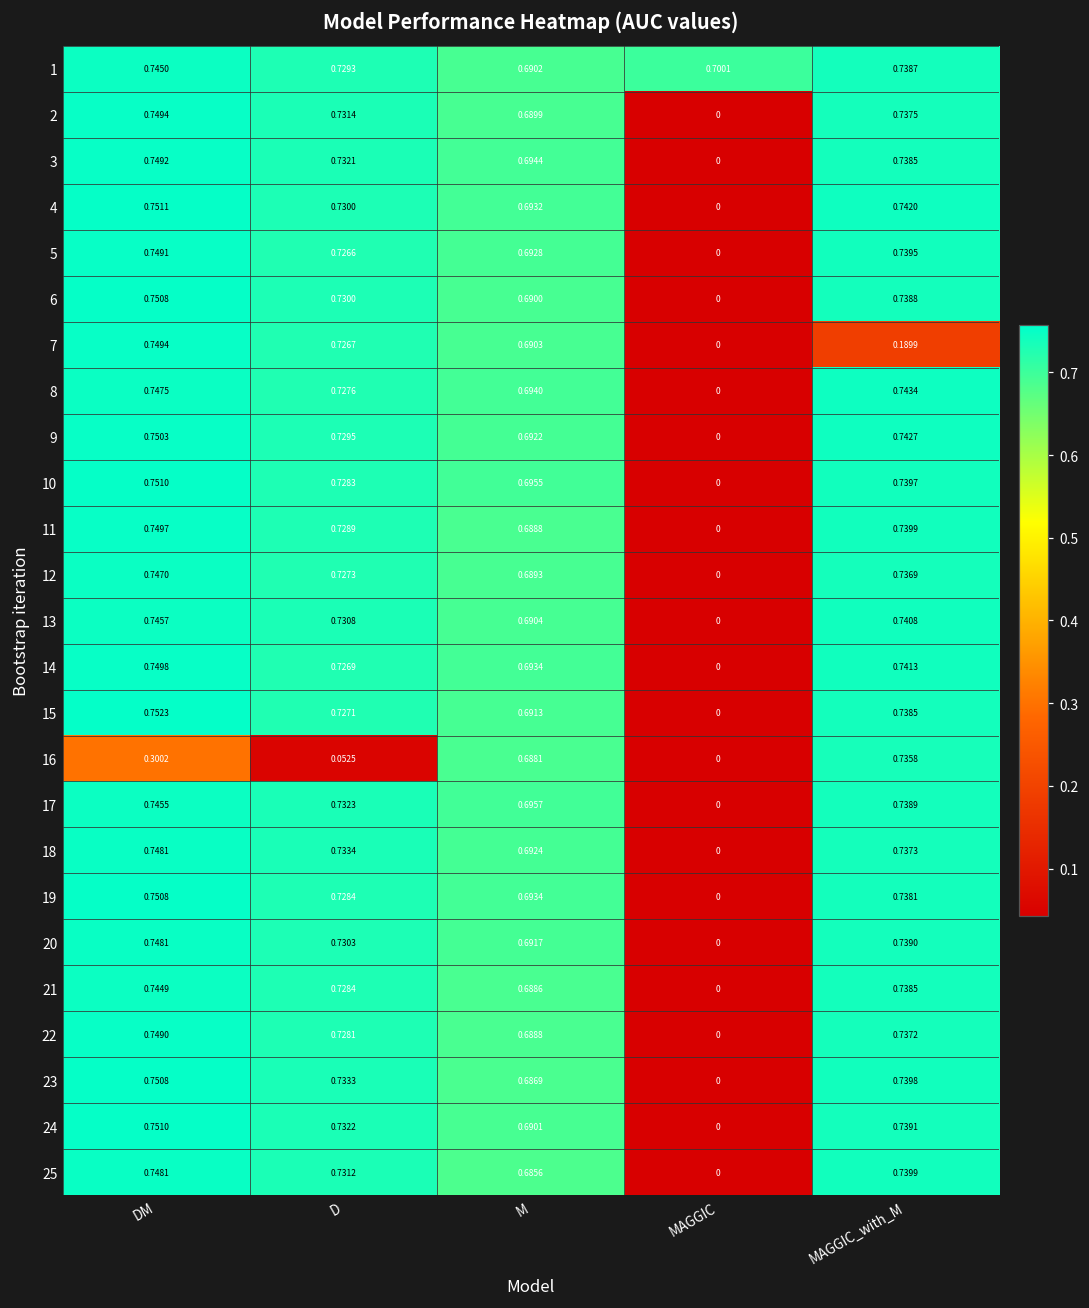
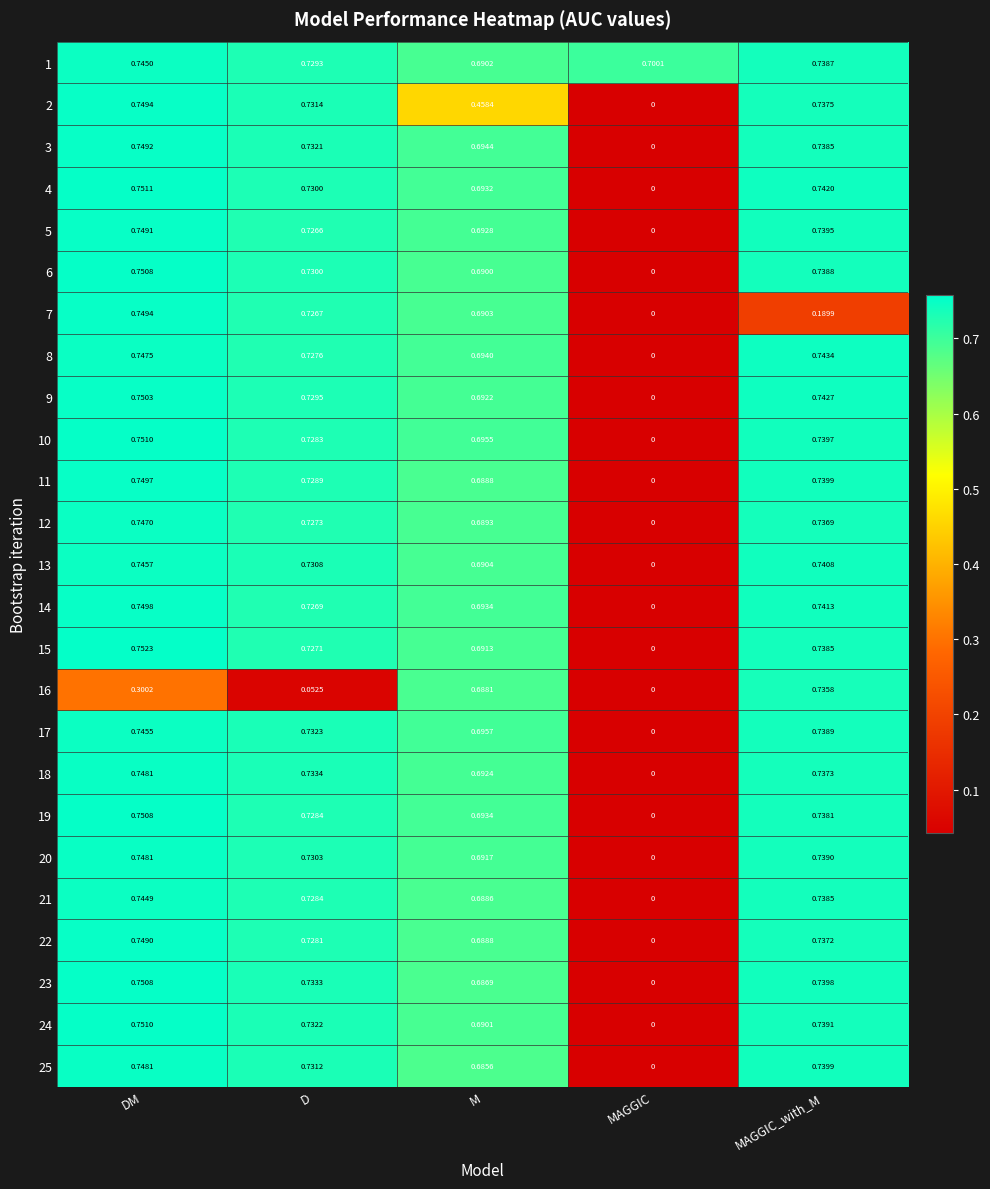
  {
    "1": {
      "DM": 0.7450,
      "D": 0.7293,
      "M": 0.6902,
      "MAGGIC": 0.7001,
      "MAGGIC_with_M": 0.7387
    },
    "2": {
      "DM": 0.7494,
      "D": 0.7314,
-     "M": 0.6899,
+     "M": 0.4584,
      "MAGGIC": 0,
      "MAGGIC_with_M": 0.7375
    },
    "3": {
      "DM": 0.7492,
      "D": 0.7321,
      "M": 0.6944,
      "MAGGIC": 0,
      "MAGGIC_with_M": 0.7385
    },
    "4": {
      "DM": 0.7511,
      "D": 0.7300,
      "M": 0.6932,
      "MAGGIC": 0,
      "MAGGIC_with_M": 0.7420
    },
    "5": {
      "DM": 0.7491,
      "D": 0.7266,
      "M": 0.6928,
      "MAGGIC": 0,
      "MAGGIC_with_M": 0.7395
    },
    "6": {
      "DM": 0.7508,
      "D": 0.7300,
      "M": 0.6900,
      "MAGGIC": 0,
      "MAGGIC_with_M": 0.7388
    },
    "7": {
      "DM": 0.7494,
      "D": 0.7267,
      "M": 0.6903,
      "MAGGIC": 0,
      "MAGGIC_with_M": 0.1899
    },
    "8": {
      "DM": 0.7475,
      "D": 0.7276,
      "M": 0.6940,
      "MAGGIC": 0,
      "MAGGIC_with_M": 0.7434
    },
    "9": {
      "DM": 0.7503,
      "D": 0.7295,
      "M": 0.6922,
      "MAGGIC": 0,
      "MAGGIC_with_M": 0.7427
    },
    "10": {
      "DM": 0.7510,
      "D": 0.7283,
      "M": 0.6955,
      "MAGGIC": 0,
      "MAGGIC_with_M": 0.7397
    },
    "11": {
      "DM": 0.7497,
      "D": 0.7289,
      "M": 0.6888,
      "MAGGIC": 0,
      "MAGGIC_with_M": 0.7399
    },
    "12": {
      "DM": 0.7470,
      "D": 0.7273,
      "M": 0.6893,
      "MAGGIC": 0,
      "MAGGIC_with_M": 0.7369
    },
    "13": {
      "DM": 0.7457,
      "D": 0.7308,
      "M": 0.6904,
      "MAGGIC": 0,
      "MAGGIC_with_M": 0.7408
    },
    "14": {
      "DM": 0.7498,
      "D": 0.7269,
      "M": 0.6934,
      "MAGGIC": 0,
      "MAGGIC_with_M": 0.7413
    },
    "15": {
      "DM": 0.7523,
      "D": 0.7271,
      "M": 0.6913,
      "MAGGIC": 0,
      "MAGGIC_with_M": 0.7385
    },
    "16": {
      "DM": 0.3002,
      "D": 0.0525,
      "M": 0.6881,
      "MAGGIC": 0,
      "MAGGIC_with_M": 0.7358
    },
    "17": {
      "DM": 0.7455,
      "D": 0.7323,
      "M": 0.6957,
      "MAGGIC": 0,
      "MAGGIC_with_M": 0.7389
    },
    "18": {
      "DM": 0.7481,
      "D": 0.7334,
      "M": 0.6924,
      "MAGGIC": 0,
      "MAGGIC_with_M": 0.7373
    },
    "19": {
      "DM": 0.7508,
      "D": 0.7284,
      "M": 0.6934,
      "MAGGIC": 0,
      "MAGGIC_with_M": 0.7381
    },
    "20": {
      "DM": 0.7481,
      "D": 0.7303,
      "M": 0.6917,
      "MAGGIC": 0,
      "MAGGIC_with_M": 0.7390
    },
    "21": {
      "DM": 0.7449,
      "D": 0.7284,
      "M": 0.6886,
      "MAGGIC": 0,
      "MAGGIC_with_M": 0.7385
    },
    "22": {
      "DM": 0.7490,
      "D": 0.7281,
      "M": 0.6888,
      "MAGGIC": 0,
      "MAGGIC_with_M": 0.7372
    },
    "23": {
      "DM": 0.7508,
      "D": 0.7333,
      "M": 0.6869,
      "MAGGIC": 0,
      "MAGGIC_with_M": 0.7398
    },
    "24": {
      "DM": 0.7510,
      "D": 0.7322,
      "M": 0.6901,
      "MAGGIC": 0,
      "MAGGIC_with_M": 0.7391
    },
    "25": {
      "DM": 0.7481,
      "D": 0.7312,
      "M": 0.6856,
      "MAGGIC": 0,
      "MAGGIC_with_M": 0.7399
    }
  }
